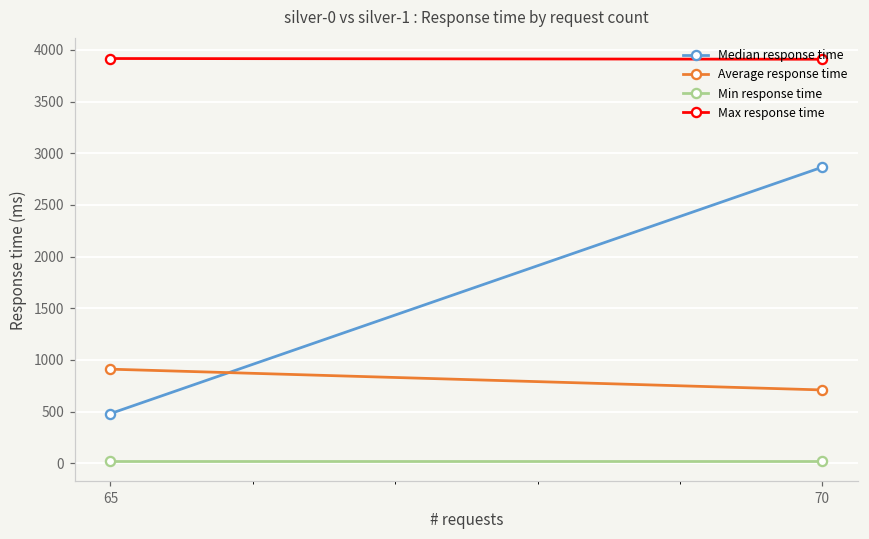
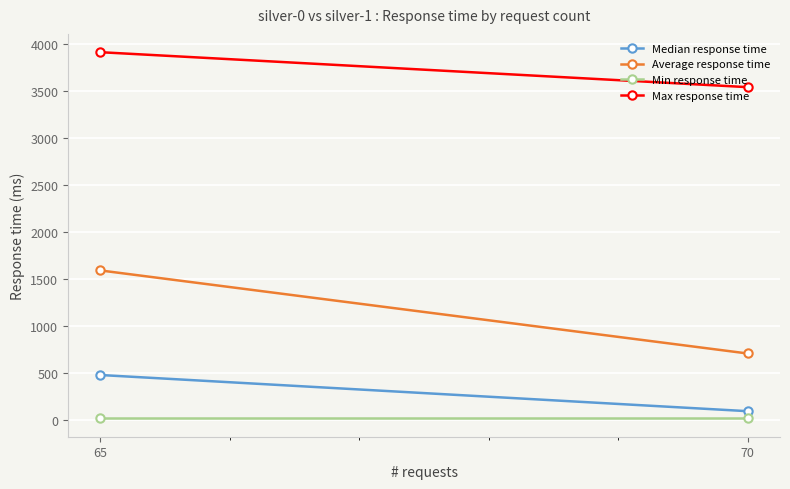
  {
    "Median response time": {
      "65": 500,
-     "70": 2900
+     "70": 100
    },
    "Average response time": {
-     "65": 900,
+     "65": 1600,
      "70": 700
    },
    "Min response time": {
      "65": 0,
      "70": 0
    },
    "Max response time": {
      "65": 3900,
-     "70": 3900
+     "70": 3500
    }
  }
